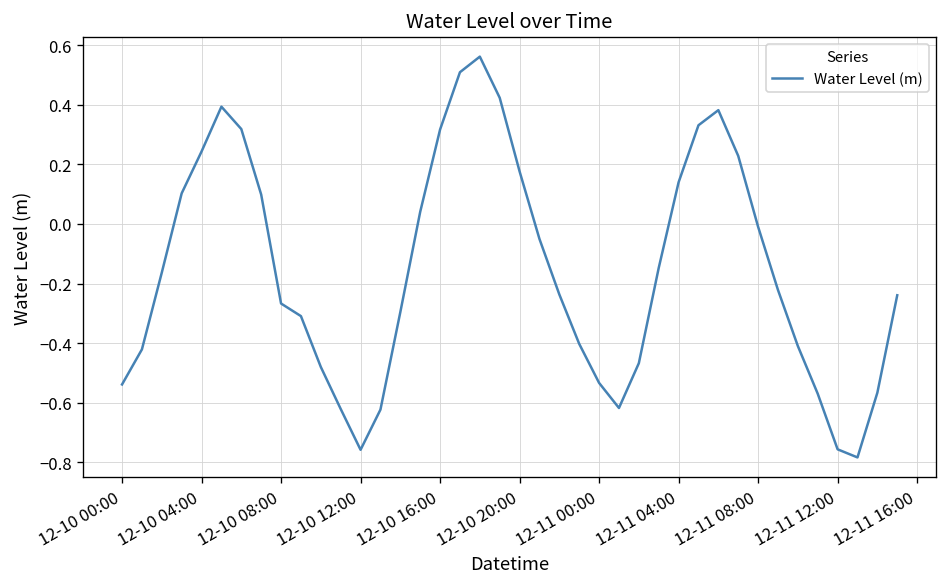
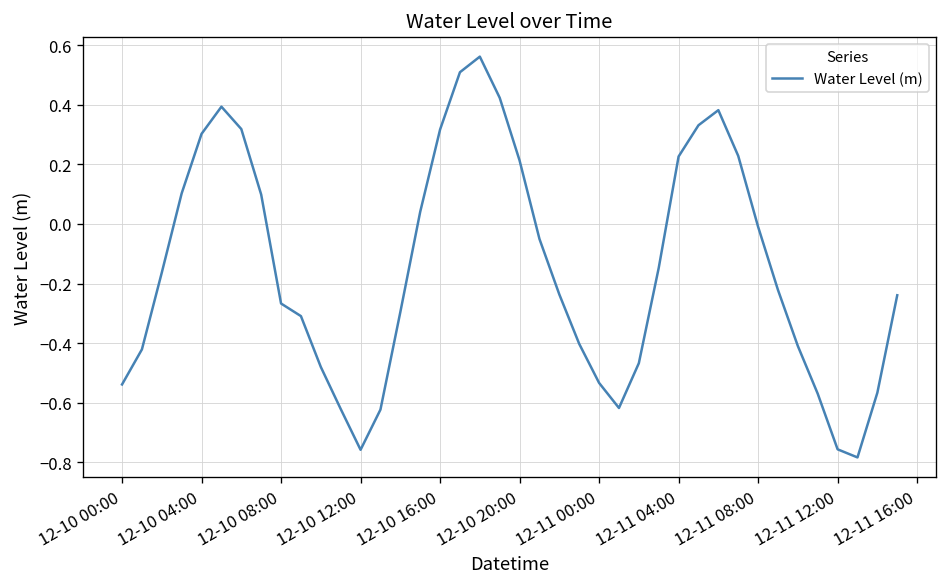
  {
    "12-10 00:00": -0.54,
-   "12-10 04:00": 0.24,
+   "12-10 04:00": 0.30,
    "12-10 08:00": -0.27,
    "12-10 12:00": -0.76,
    "12-10 16:00": 0.32,
-   "12-10 20:00": 0.18,
+   "12-10 20:00": 0.21,
    "12-11 00:00": -0.53,
-   "12-11 04:00": 0.14,
+   "12-11 04:00": 0.23,
    "12-11 08:00": -0.01,
    "12-11 12:00": -0.76
  }
